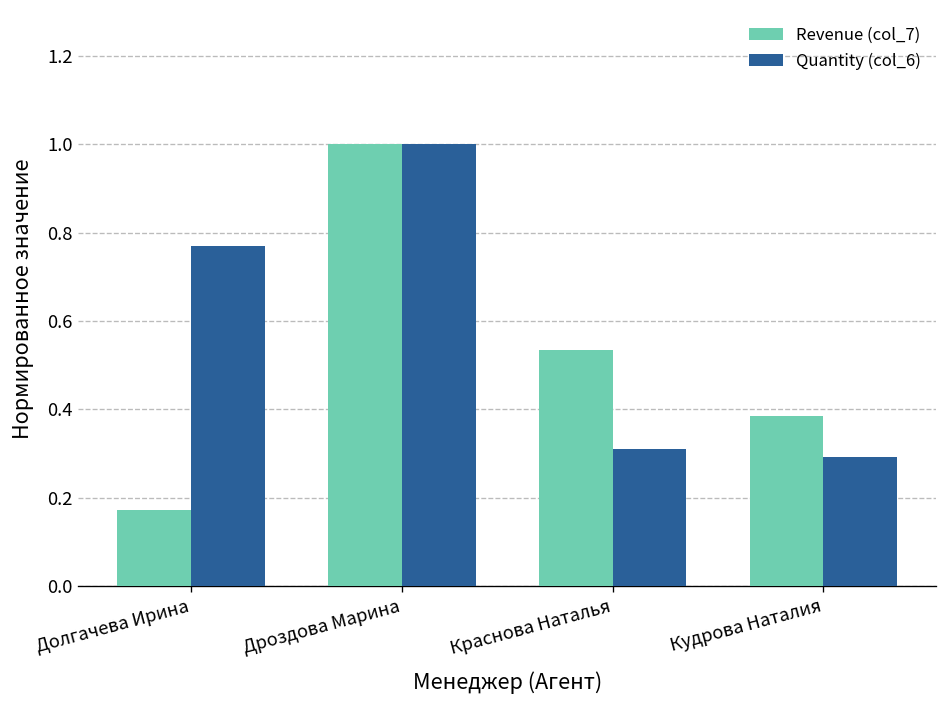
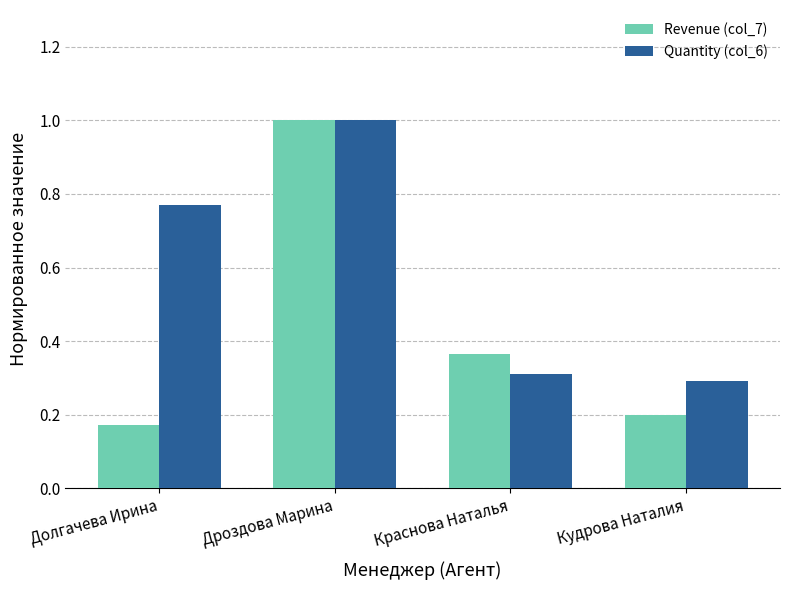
  {
    "Revenue (col_7)": {
      "Долгачева Ирина": 0.17,
      "Дроздова Марина": 1.00,
-     "Краснова Наталья": 0.54,
-     "Кудрова Наталия": 0.38
+     "Краснова Наталья": 0.36,
+     "Кудрова Наталия": 0.20
    },
    "Quantity (col_6)": {
      "Долгачева Ирина": 0.77,
      "Дроздова Марина": 1.00,
      "Краснова Наталья": 0.31,
      "Кудрова Наталия": 0.29
    }
  }
